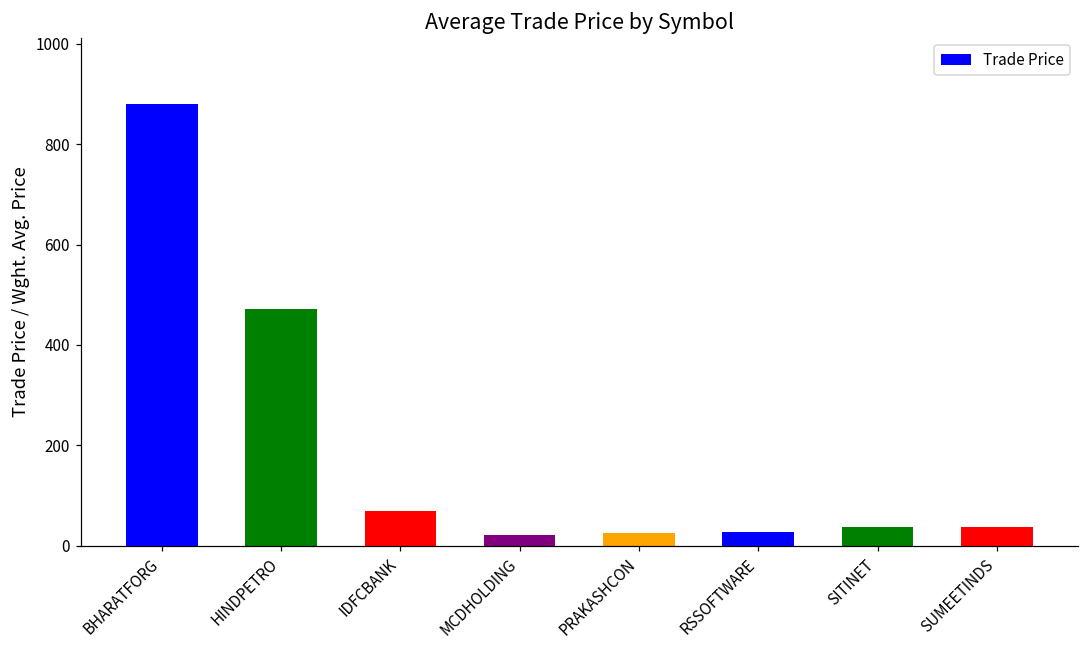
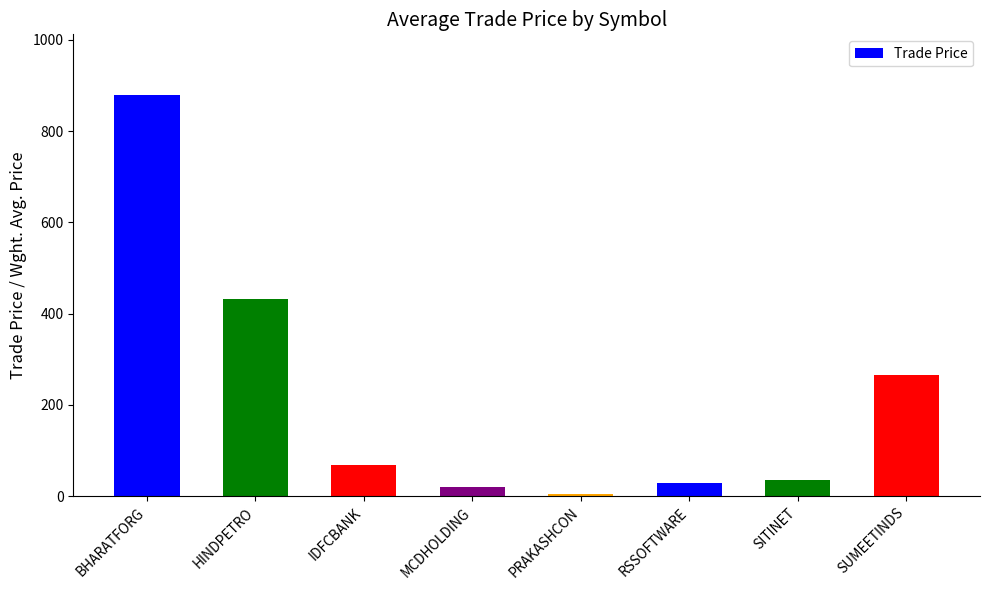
  {
    "BHARATFORG": 880,
-   "HINDPETRO": 470,
+   "HINDPETRO": 430,
    "IDFCBANK": 70,
    "MCDHOLDING": 20,
-   "PRAKASHCON": 30,
+   "PRAKASHCON": 10,
    "RSSOFTWARE": 30,
    "SITINET": 40,
-   "SUMEETINDS": 40
+   "SUMEETINDS": 260
  }
